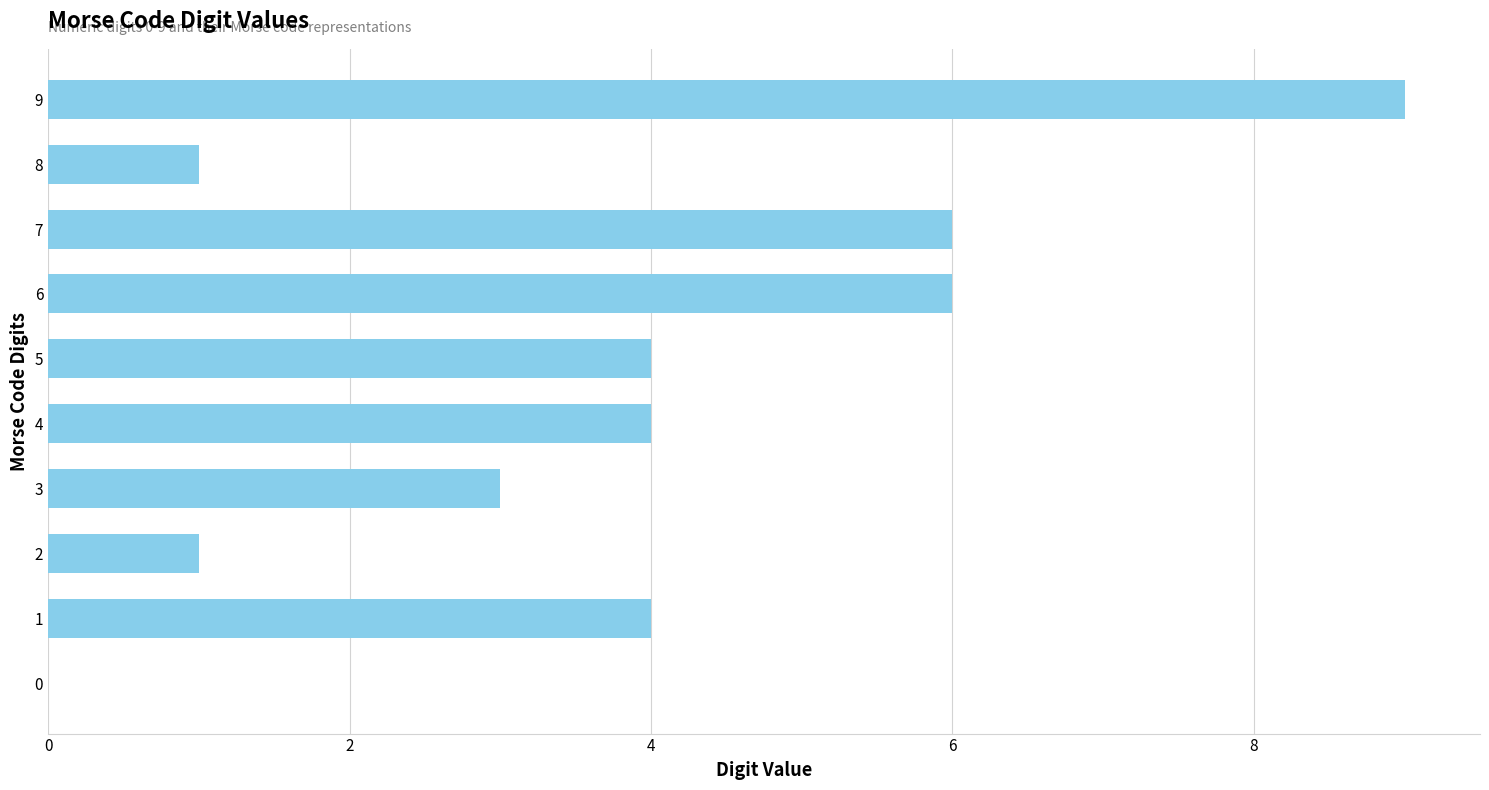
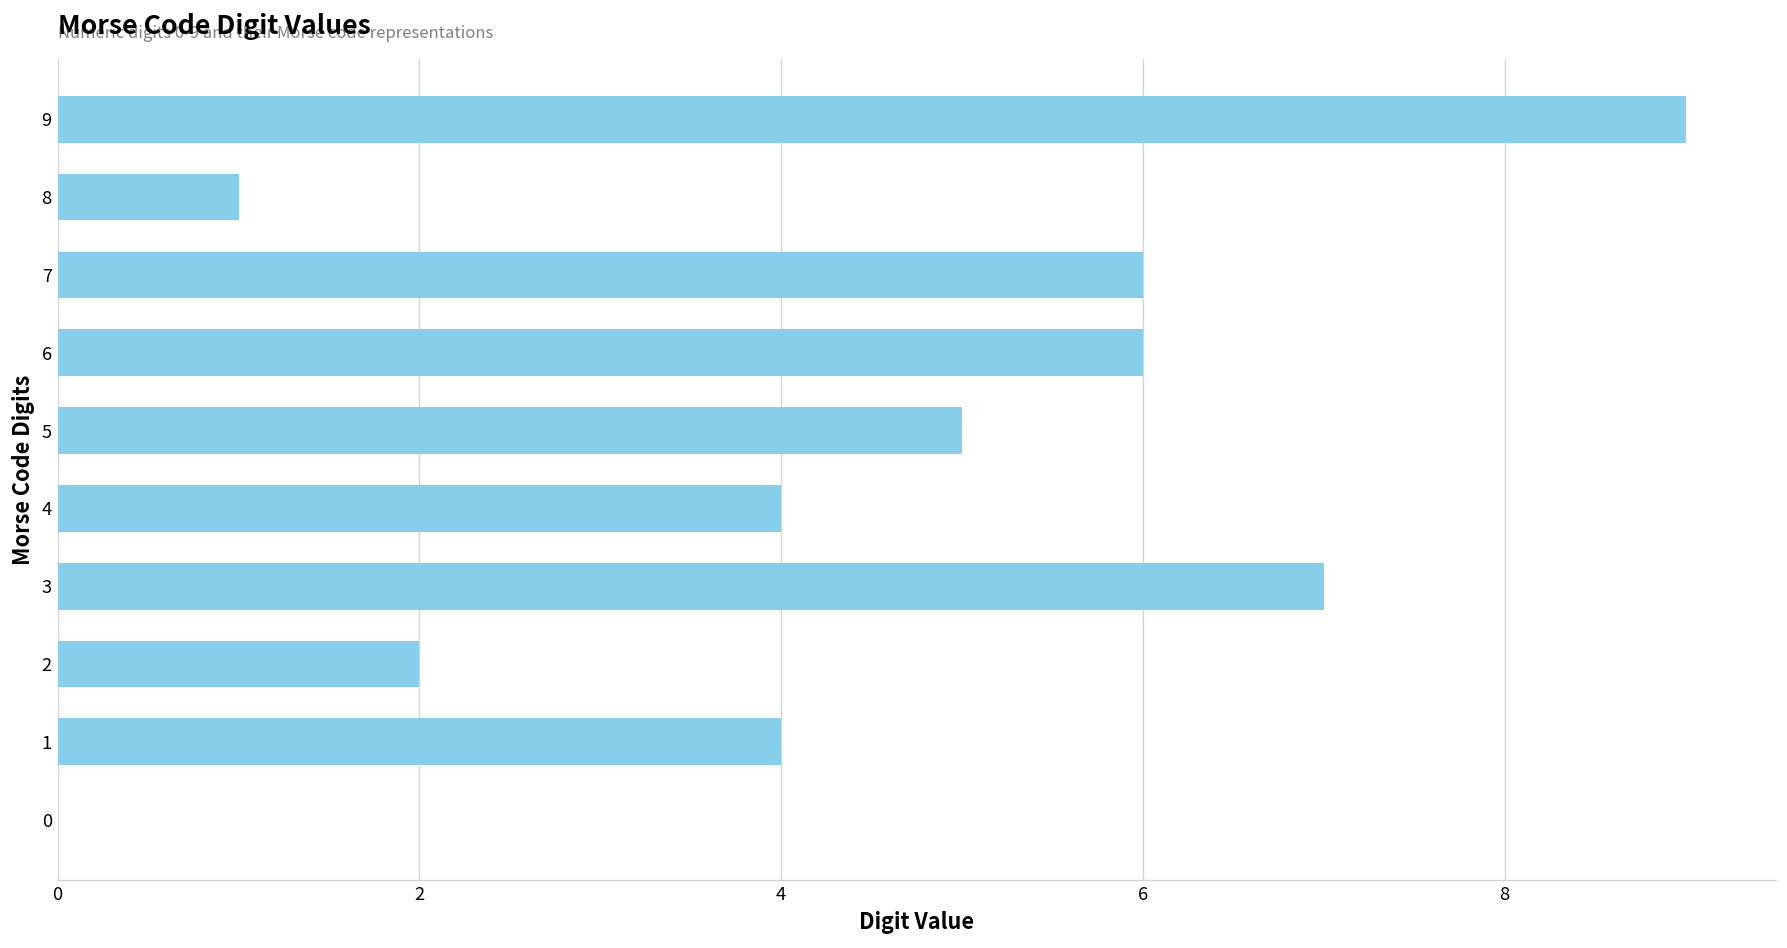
  {
    "9": 9,
    "8": 1,
    "7": 6,
    "6": 6,
-   "5": 4,
+   "5": 5,
    "4": 4,
-   "3": 3,
-   "2": 1,
+   "3": 7,
+   "2": 2,
    "1": 4,
    "0": 0
  }
